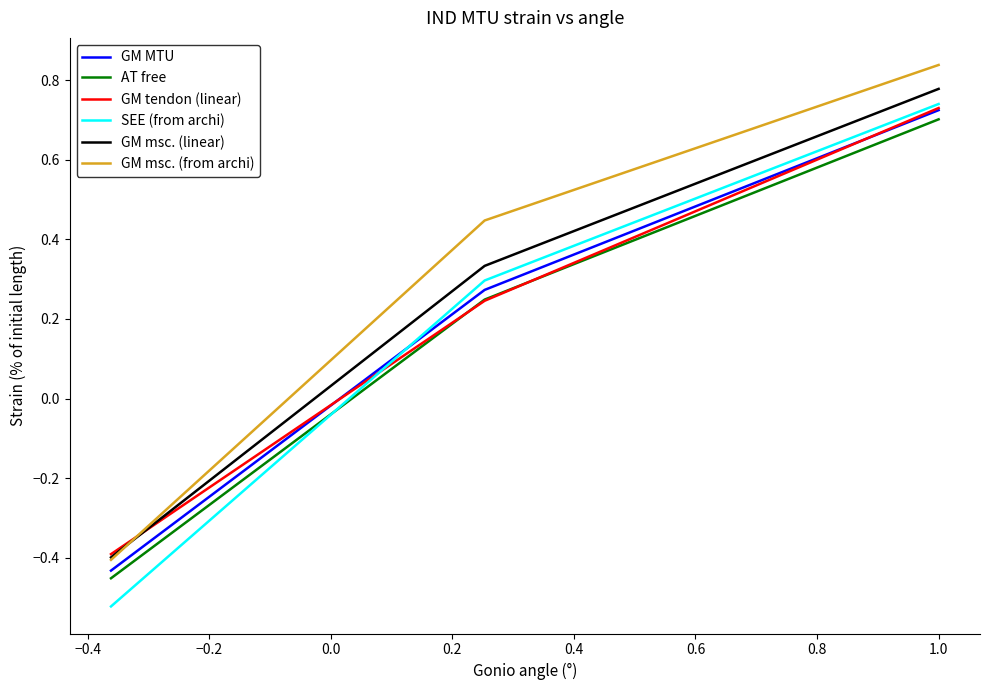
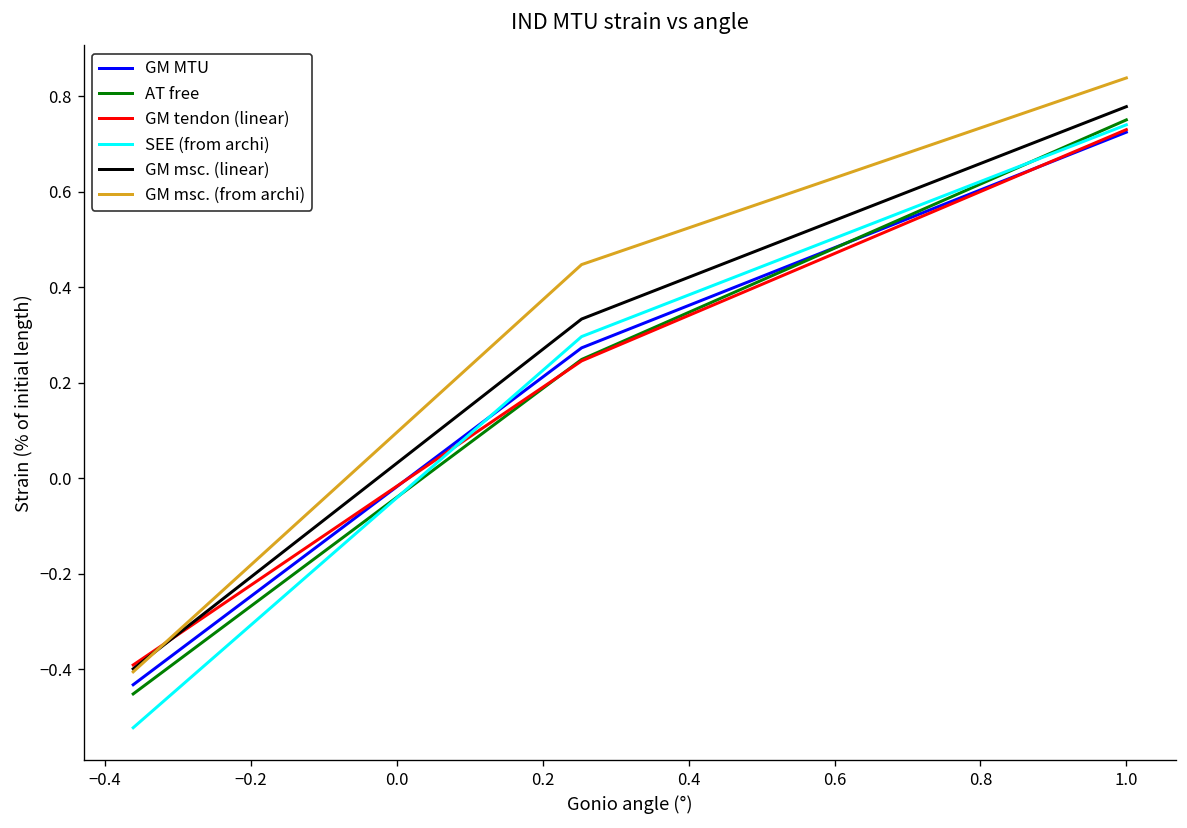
  {
    "AT free": {
-     "1.0": 0.70
+     "1.0": 0.75
    },
    "SEE (from archi)": {
      "1.0": 0.74
    },
    "GM msc. (linear)": {
      "1.0": 0.78
    },
    "GM msc. (from archi)": {
      "1.0": 0.84
    }
  }
